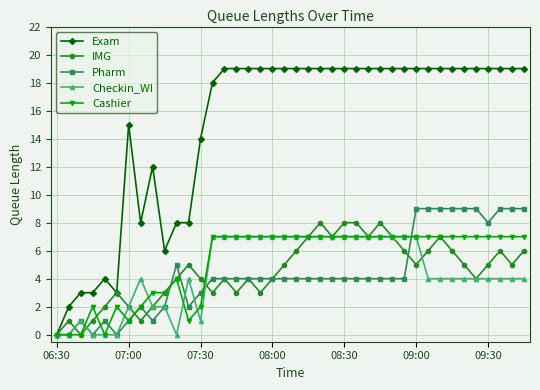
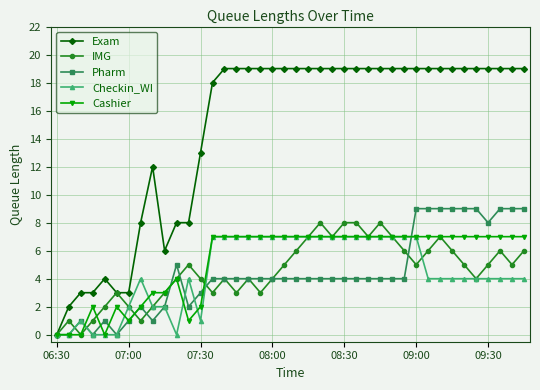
  {
    "Exam": {
-     "07:00": 15,
-     "07:30": 14,
+     "07:00": 3,
+     "07:30": 13,
      "08:00": 19,
      "08:30": 19,
      "09:00": 19,
      "09:30": 19
    }
  }
